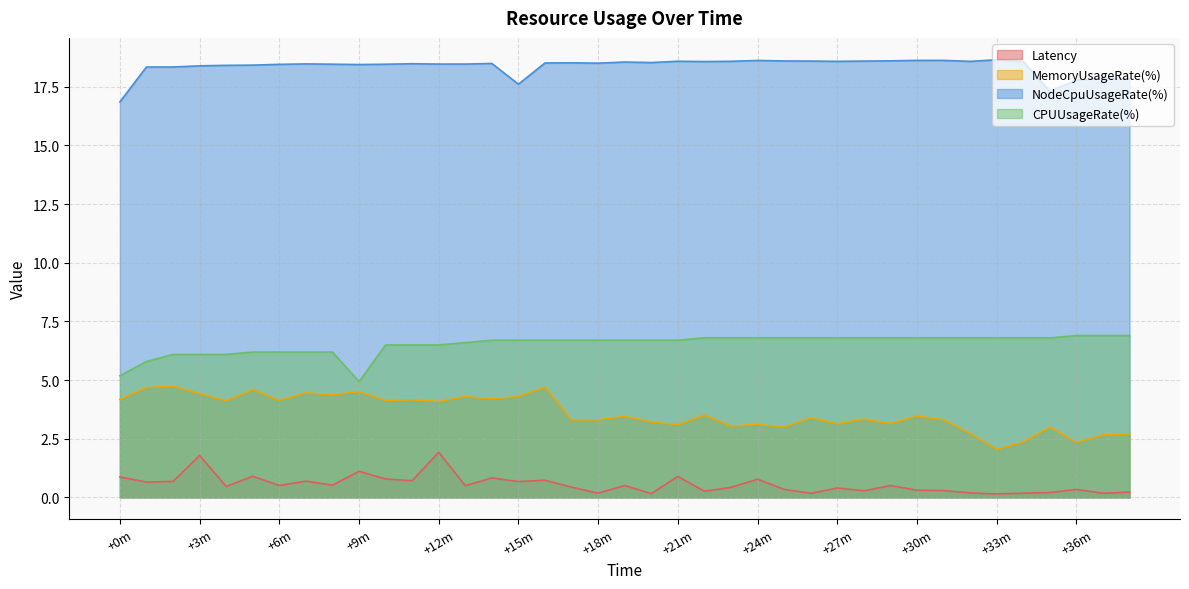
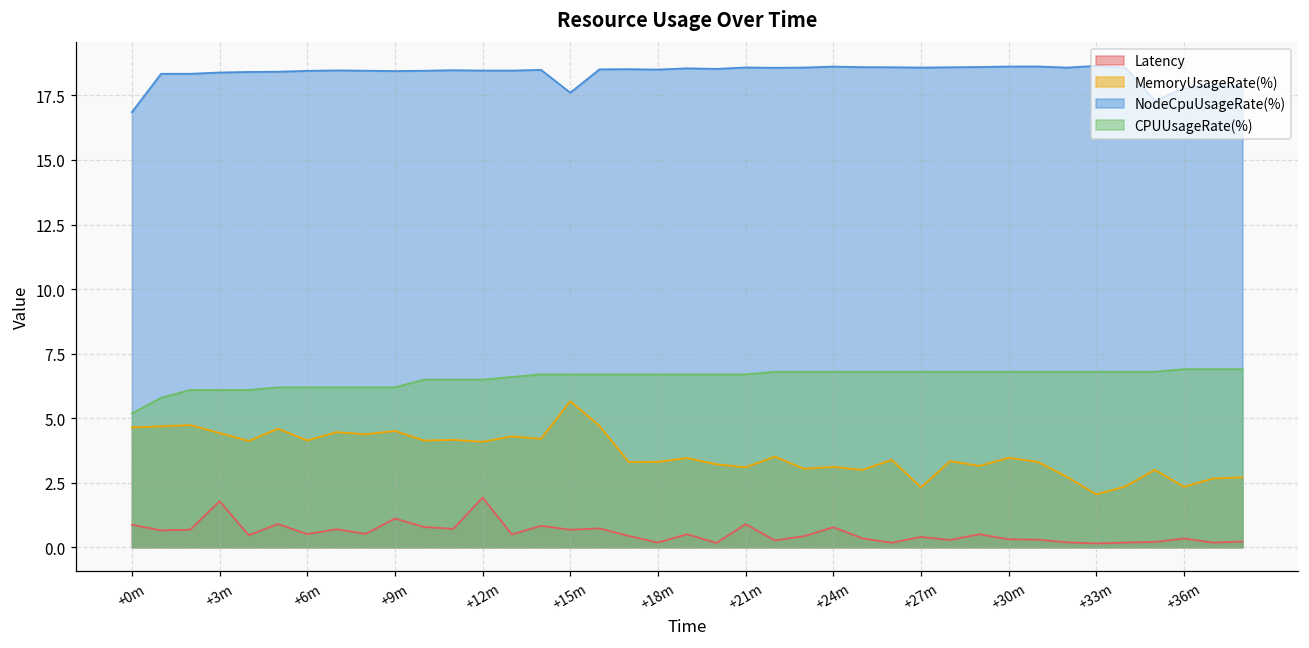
  {
    "Latency": {
      "+0m": 0.9,
      "+3m": 1.8,
      "+6m": 0.5,
      "+9m": 1.1,
      "+12m": 1.9,
      "+15m": 0.7,
      "+18m": 0.2,
      "+21m": 0.9,
      "+24m": 0.8,
      "+27m": 0.4,
      "+30m": 0.3,
      "+33m": 0.1,
      "+36m": 0.3
    },
    "MemoryUsageRate(%)": {
-     "+0m": 4.2,
+     "+0m": 4.6,
      "+3m": 4.4,
      "+6m": 4.1,
      "+9m": 4.5,
      "+12m": 4.1,
-     "+15m": 4.3,
+     "+15m": 5.7,
      "+18m": 3.3,
      "+21m": 3.1,
      "+24m": 3.1,
-     "+27m": 3.1,
+     "+27m": 2.3,
      "+30m": 3.5,
      "+33m": 2.0,
      "+36m": 2.3
    },
    "NodeCpuUsageRate(%)": {
      "+0m": 16.9,
      "+3m": 18.4,
      "+6m": 18.5,
      "+9m": 18.4,
      "+12m": 18.5,
      "+15m": 17.6,
      "+18m": 18.5,
      "+21m": 18.6,
      "+24m": 18.6,
      "+27m": 18.6,
      "+30m": 18.6
    },
    "CPUUsageRate(%)": {
      "+0m": 5.2,
      "+3m": 6.1,
      "+6m": 6.2,
-     "+9m": 4.9,
+     "+9m": 6.2,
      "+12m": 6.5,
      "+15m": 6.7,
      "+18m": 6.7,
      "+21m": 6.7,
      "+24m": 6.8,
      "+27m": 6.8,
      "+30m": 6.8,
      "+33m": 6.8,
      "+36m": 6.9
    }
  }
